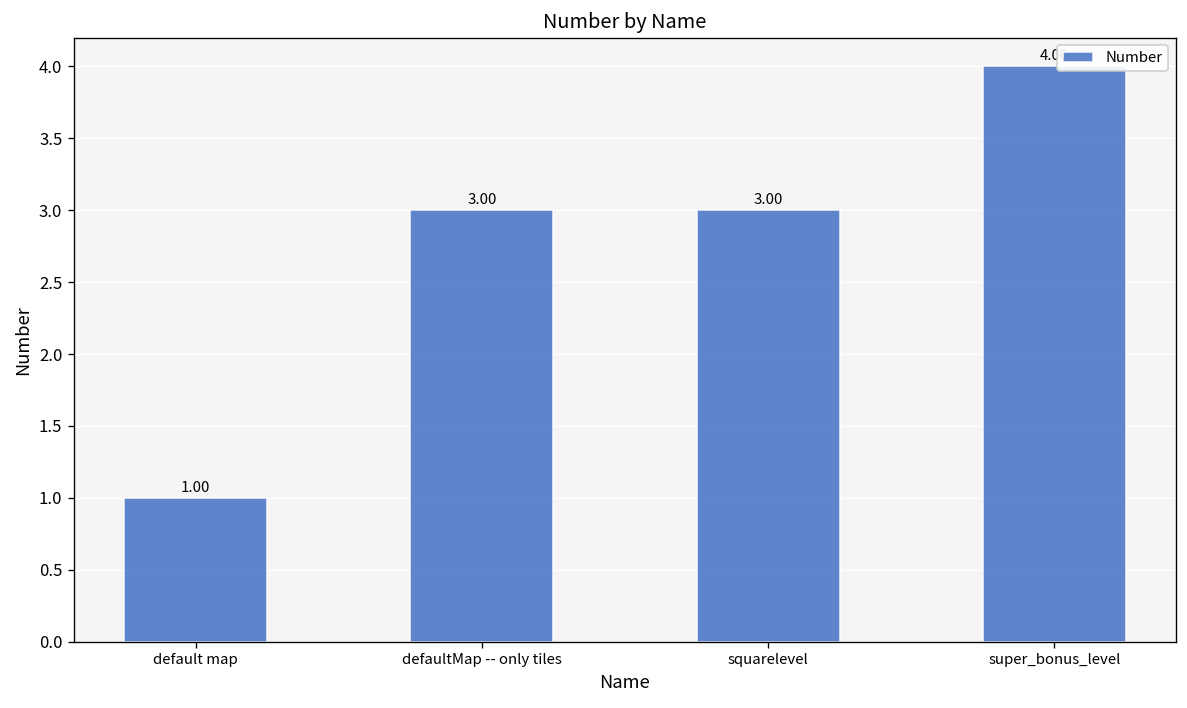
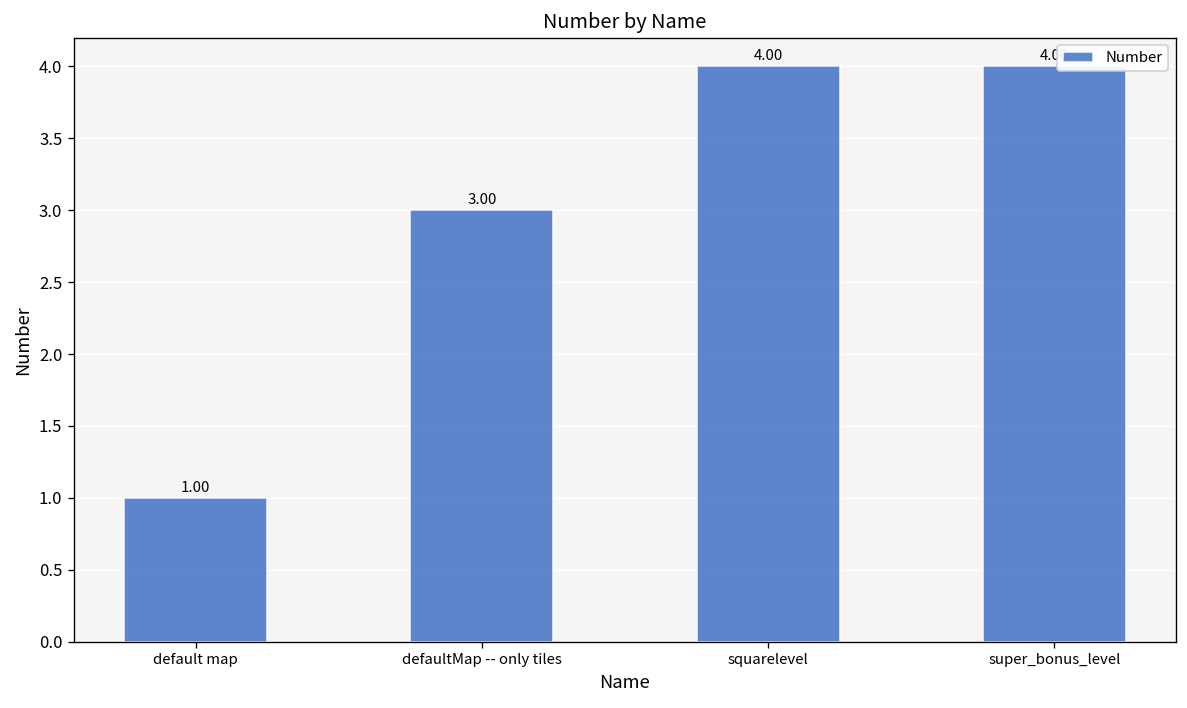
  {
    "default map": 1.00,
    "defaultMap -- only tiles": 3.00,
-   "squarelevel": 3.00
+   "squarelevel": 4.00
  }
